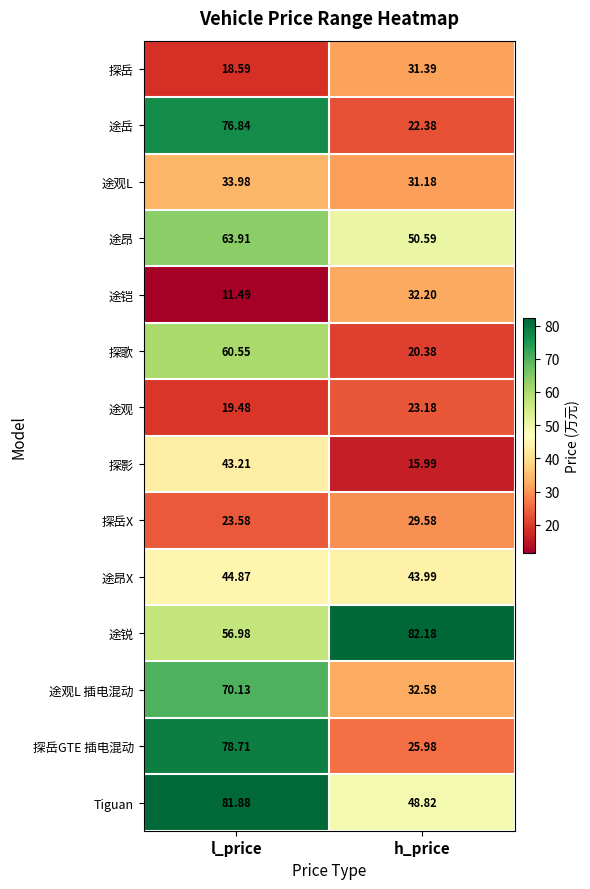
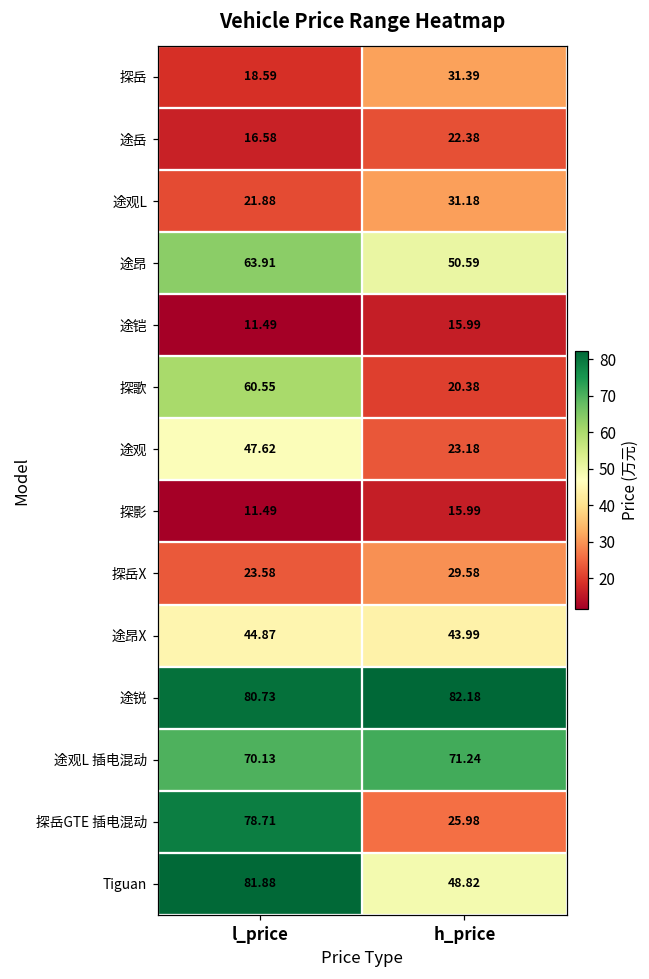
  {
    "探岳": {
      "l_price": 18.59,
      "h_price": 31.39
    },
    "途岳": {
-     "l_price": 76.84,
+     "l_price": 16.58,
      "h_price": 22.38
    },
    "途观L": {
-     "l_price": 33.98,
+     "l_price": 21.88,
      "h_price": 31.18
    },
    "途昂": {
      "l_price": 63.91,
      "h_price": 50.59
    },
    "途铠": {
      "l_price": 11.49,
-     "h_price": 32.20
+     "h_price": 15.99
    },
    "探歌": {
      "l_price": 60.55,
      "h_price": 20.38
    },
    "途观": {
-     "l_price": 19.48,
+     "l_price": 47.62,
      "h_price": 23.18
    },
    "探影": {
-     "l_price": 43.21,
+     "l_price": 11.49,
      "h_price": 15.99
    },
    "探岳X": {
      "l_price": 23.58,
      "h_price": 29.58
    },
    "途昂X": {
      "l_price": 44.87,
      "h_price": 43.99
    },
    "途锐": {
-     "l_price": 56.98,
+     "l_price": 80.73,
      "h_price": 82.18
    },
    "途观L 插电混动": {
      "l_price": 70.13,
-     "h_price": 32.58
+     "h_price": 71.24
    },
    "探岳GTE 插电混动": {
      "l_price": 78.71,
      "h_price": 25.98
    },
    "Tiguan": {
      "l_price": 81.88,
      "h_price": 48.82
    }
  }
